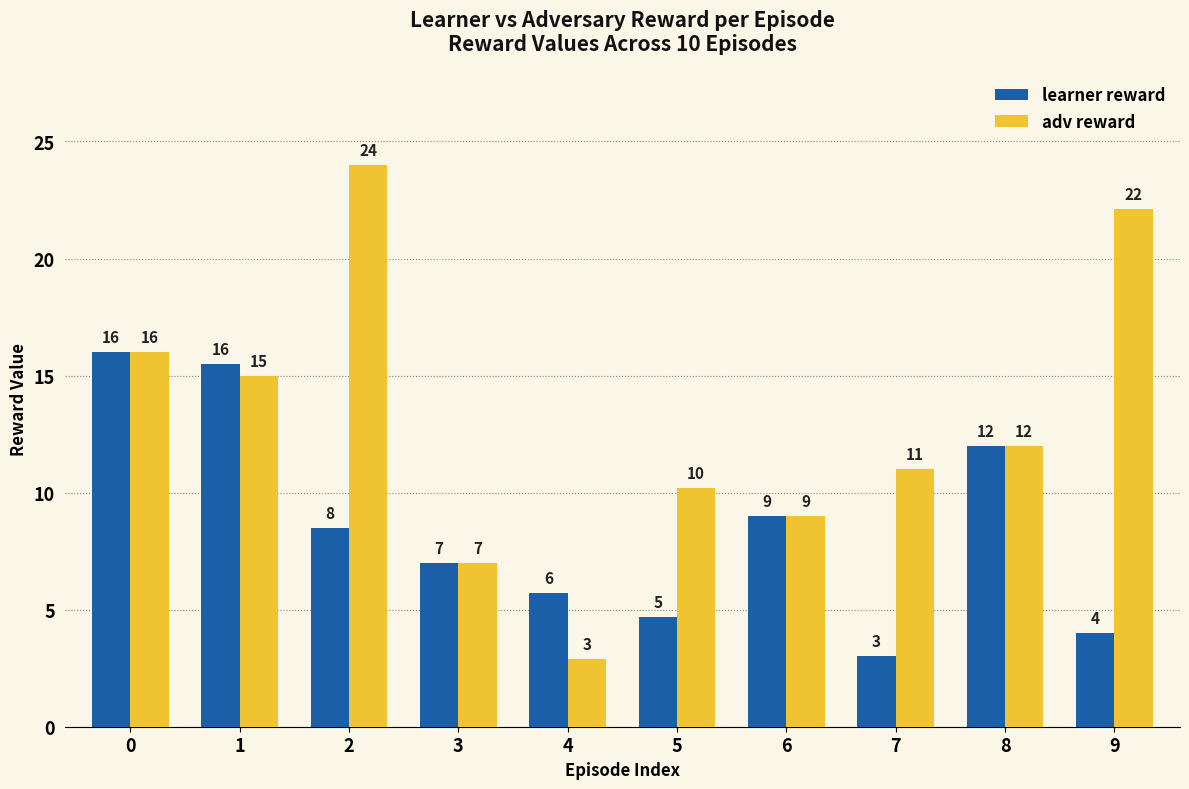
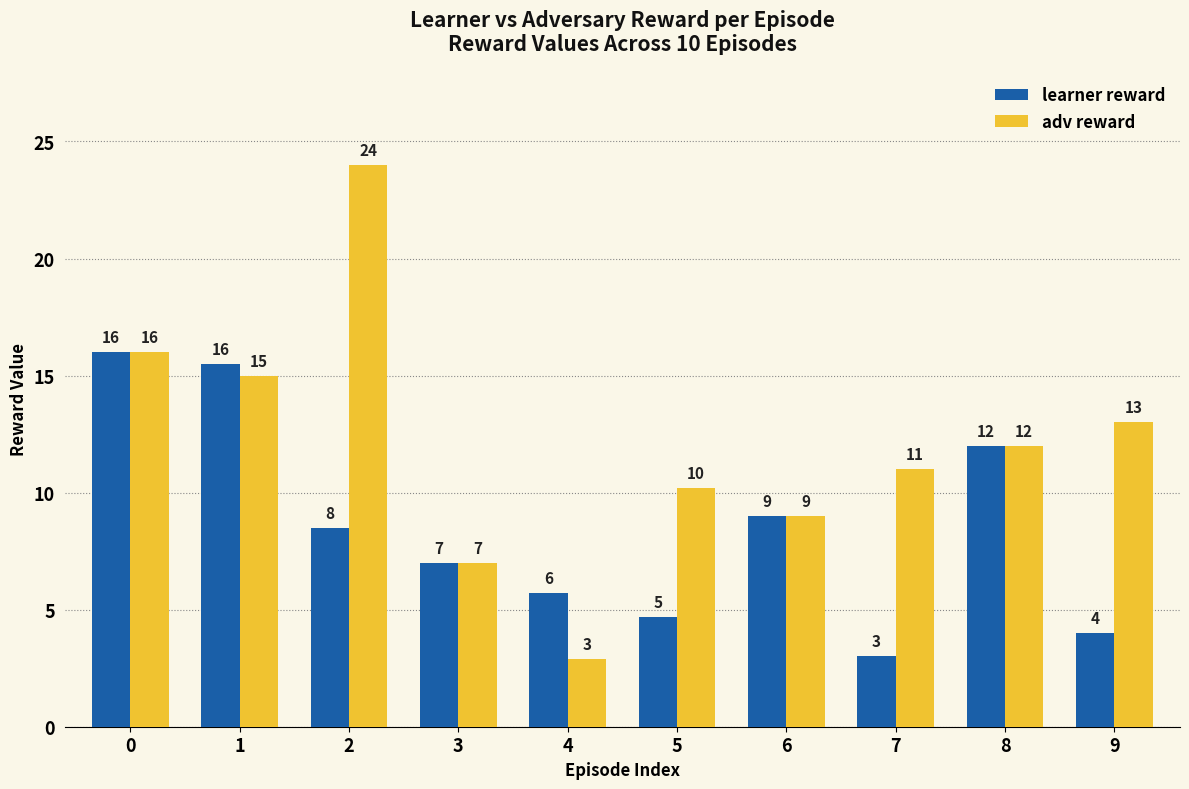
  {
    "learner reward": {
      "0": 16,
      "1": 16,
      "2": 8,
      "3": 7,
      "4": 6,
      "5": 5,
      "6": 9,
      "7": 3,
      "8": 12,
      "9": 4
    },
    "adv reward": {
      "0": 16,
      "1": 15,
      "2": 24,
      "3": 7,
      "4": 3,
      "5": 10,
      "6": 9,
      "7": 11,
      "8": 12,
-     "9": 22
+     "9": 13
    }
  }
